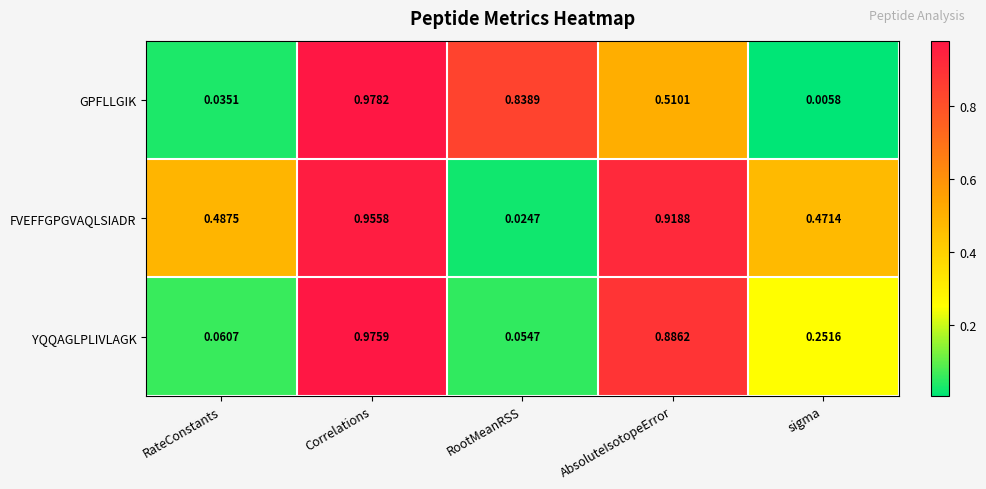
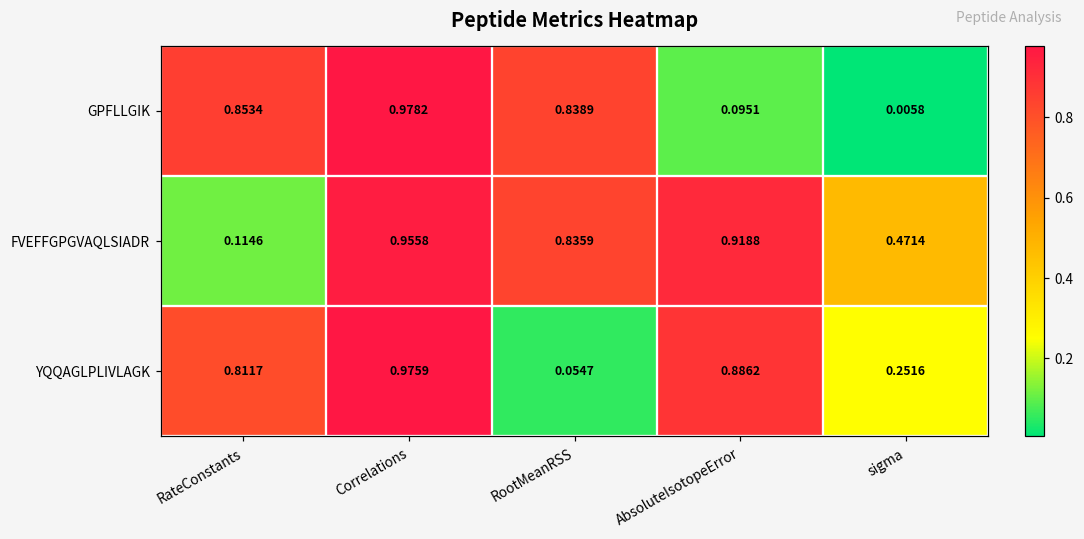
  {
    "GPFLLGIK": {
-     "RateConstants": 0.0351,
+     "RateConstants": 0.8534,
      "Correlations": 0.9782,
      "RootMeanRSS": 0.8389,
-     "AbsoluteIsotopeError": 0.5101,
+     "AbsoluteIsotopeError": 0.0951,
      "sigma": 0.0058
    },
    "FVEFFGPGVAQLSIADR": {
-     "RateConstants": 0.4875,
+     "RateConstants": 0.1146,
      "Correlations": 0.9558,
-     "RootMeanRSS": 0.0247,
+     "RootMeanRSS": 0.8359,
      "AbsoluteIsotopeError": 0.9188,
      "sigma": 0.4714
    },
    "YQQAGLPLIVLAGK": {
-     "RateConstants": 0.0607,
+     "RateConstants": 0.8117,
      "Correlations": 0.9759,
      "RootMeanRSS": 0.0547,
      "AbsoluteIsotopeError": 0.8862,
      "sigma": 0.2516
    }
  }
